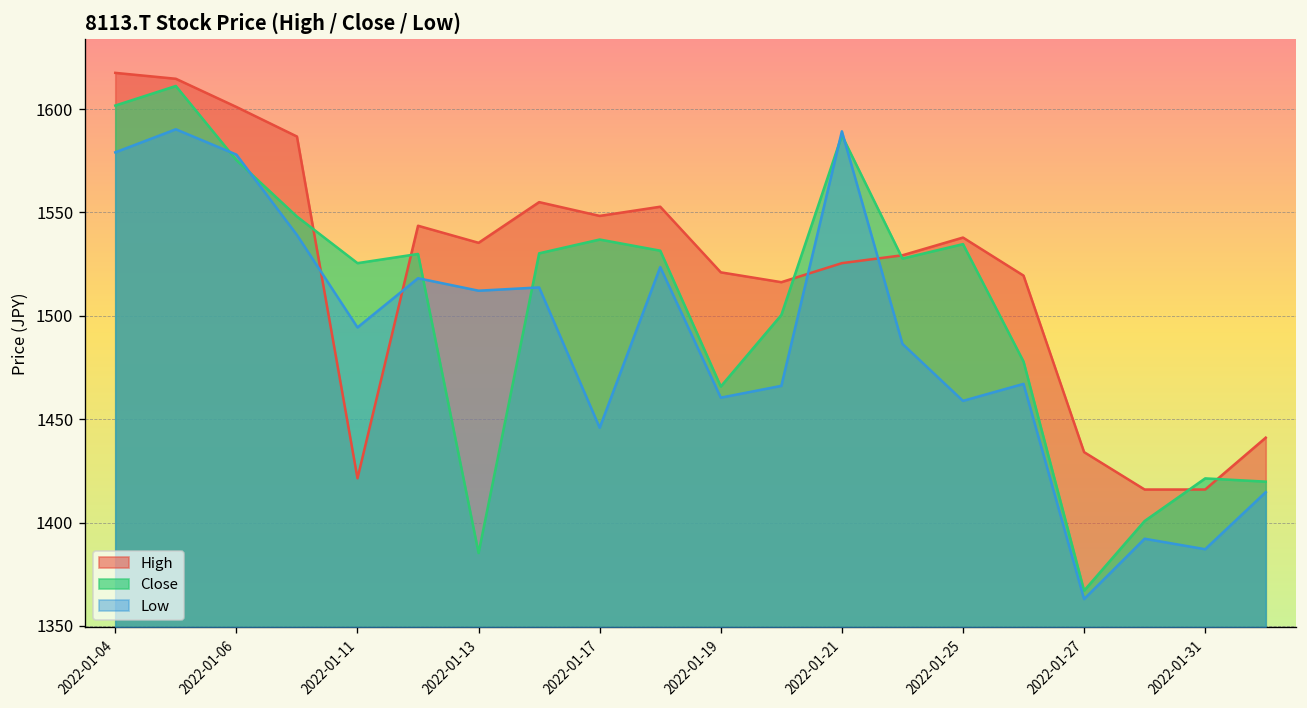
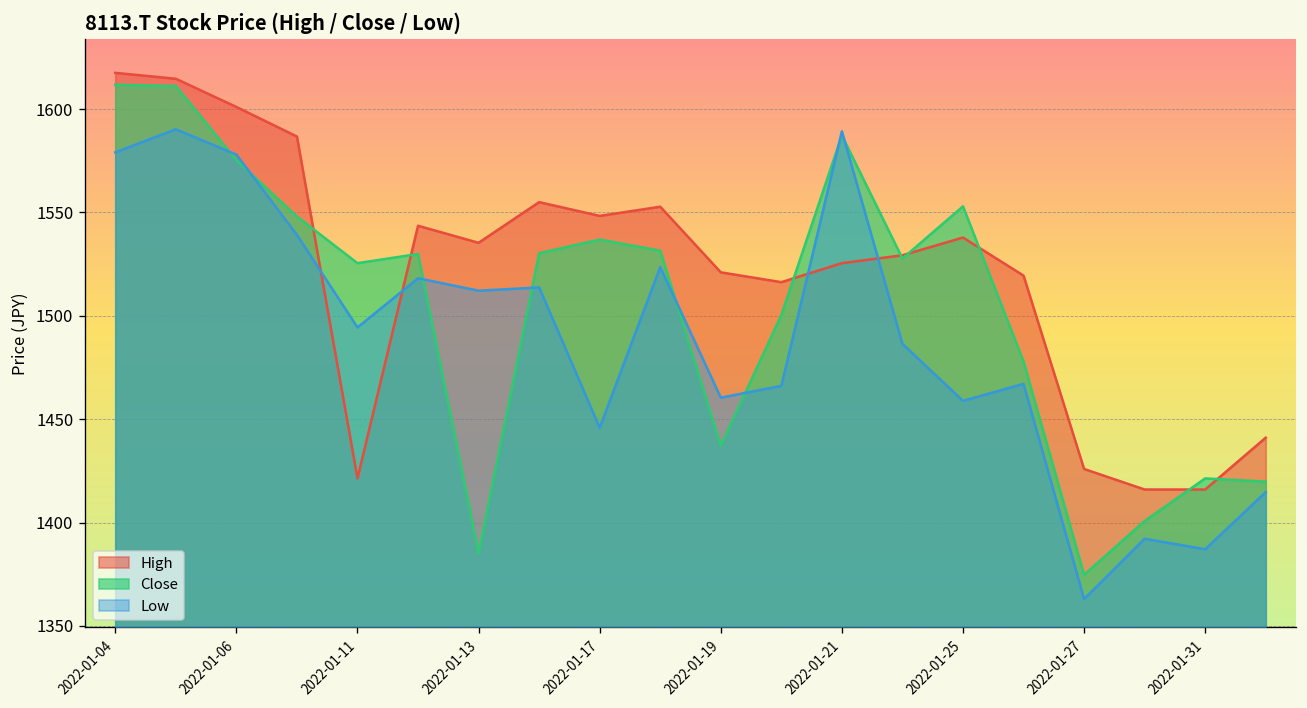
  {
    "High": {
      "2022-01-04": 1618,
      "2022-01-06": 1601,
      "2022-01-11": 1421,
      "2022-01-13": 1535,
      "2022-01-17": 1548,
      "2022-01-19": 1521,
      "2022-01-21": 1525,
      "2022-01-25": 1538,
-     "2022-01-27": 1434,
+     "2022-01-27": 1426,
      "2022-01-31": 1416
    },
    "Close": {
-     "2022-01-04": 1602,
+     "2022-01-04": 1612,
      "2022-01-06": 1575,
      "2022-01-11": 1525,
      "2022-01-13": 1385,
      "2022-01-17": 1537,
-     "2022-01-19": 1466,
+     "2022-01-19": 1437,
      "2022-01-21": 1587,
-     "2022-01-25": 1535,
-     "2022-01-27": 1367,
+     "2022-01-25": 1553,
+     "2022-01-27": 1375,
      "2022-01-31": 1421
    },
    "Low": {
      "2022-01-04": 1579,
      "2022-01-06": 1578,
      "2022-01-11": 1494,
      "2022-01-13": 1512,
      "2022-01-17": 1446,
      "2022-01-19": 1460,
      "2022-01-21": 1589,
      "2022-01-25": 1459,
      "2022-01-27": 1363,
      "2022-01-31": 1387
    }
  }
